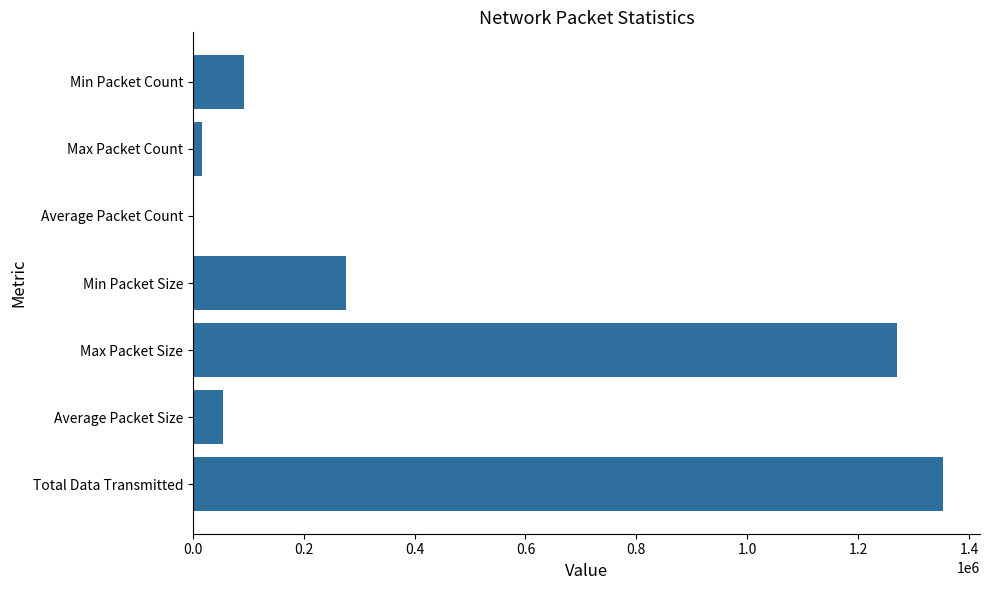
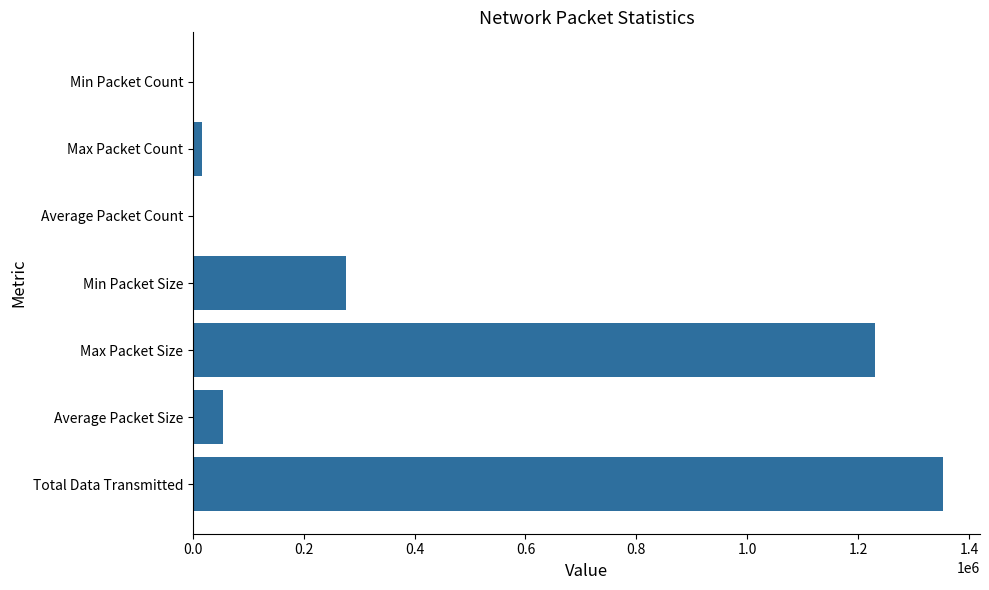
  {
-   "Min Packet Count": 90000,
+   "Min Packet Count": 0,
    "Max Packet Count": 20000,
    "Min Packet Size": 280000,
-   "Max Packet Size": 1270000,
+   "Max Packet Size": 1230000,
    "Average Packet Size": 50000,
    "Total Data Transmitted": 1350000
  }
